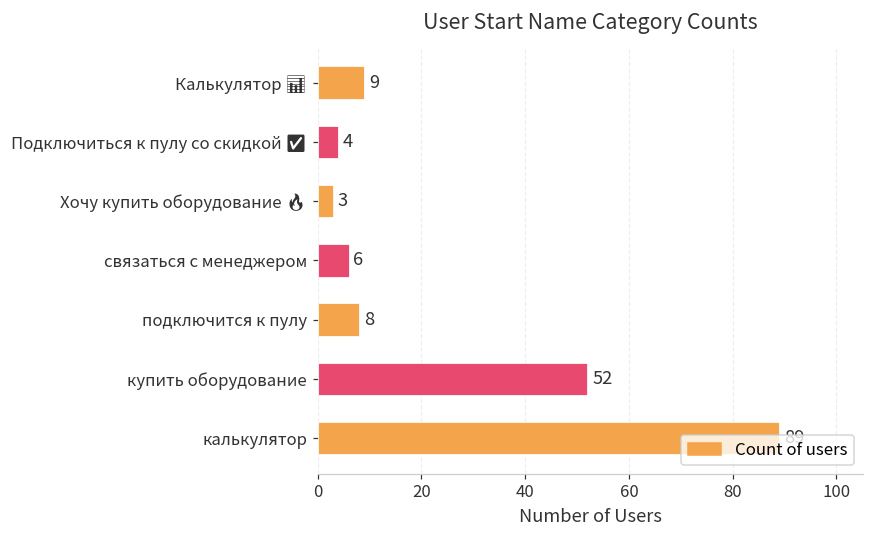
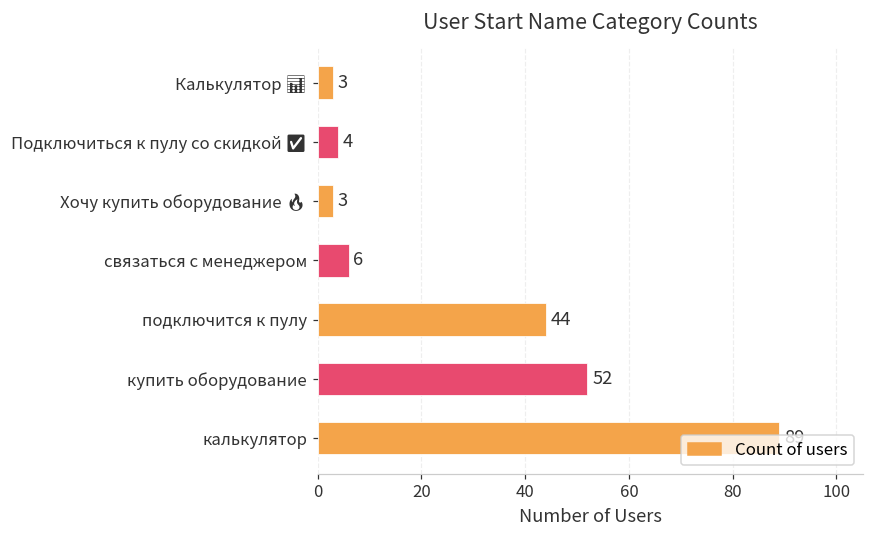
  {
-   "Калькулятор 📊": 9,
+   "Калькулятор 📊": 3,
    "Подключиться к пулу со скидкой ✅": 4,
    "Хочу купить оборудование 🔥": 3,
    "связаться с менеджером": 6,
-   "подключится к пулу": 8,
+   "подключится к пулу": 44,
    "купить оборудование": 52
  }
